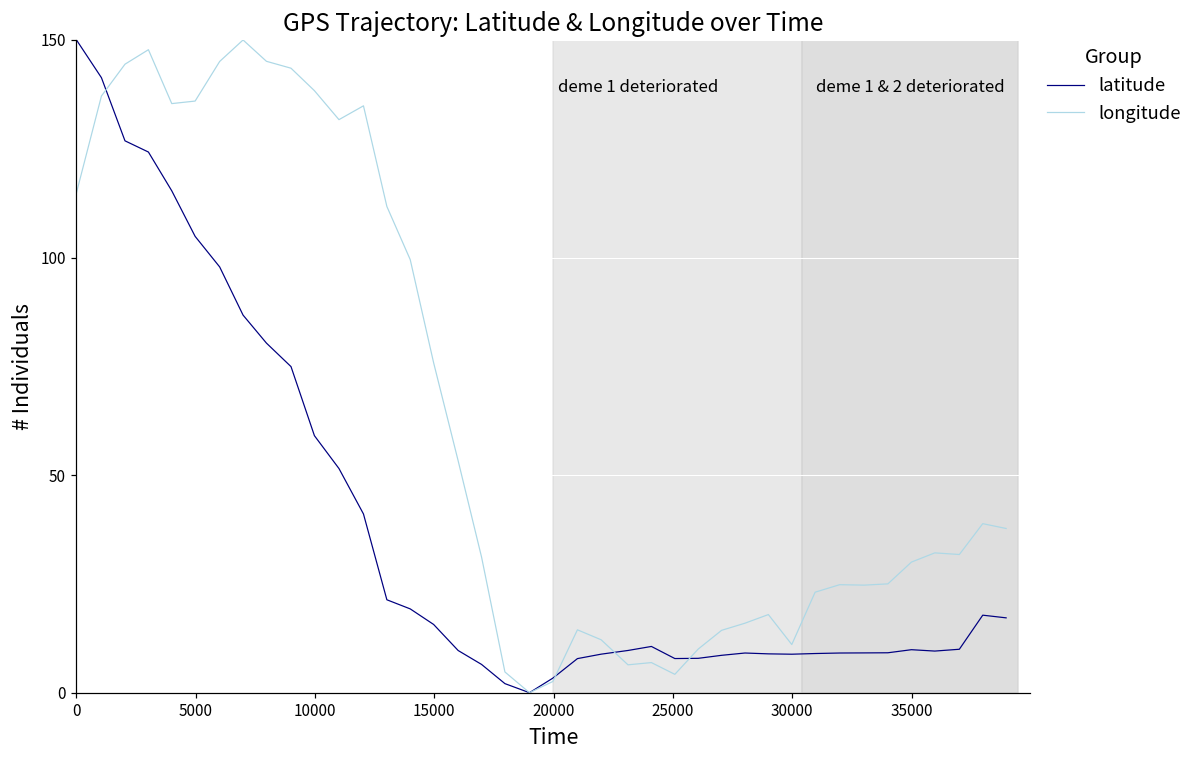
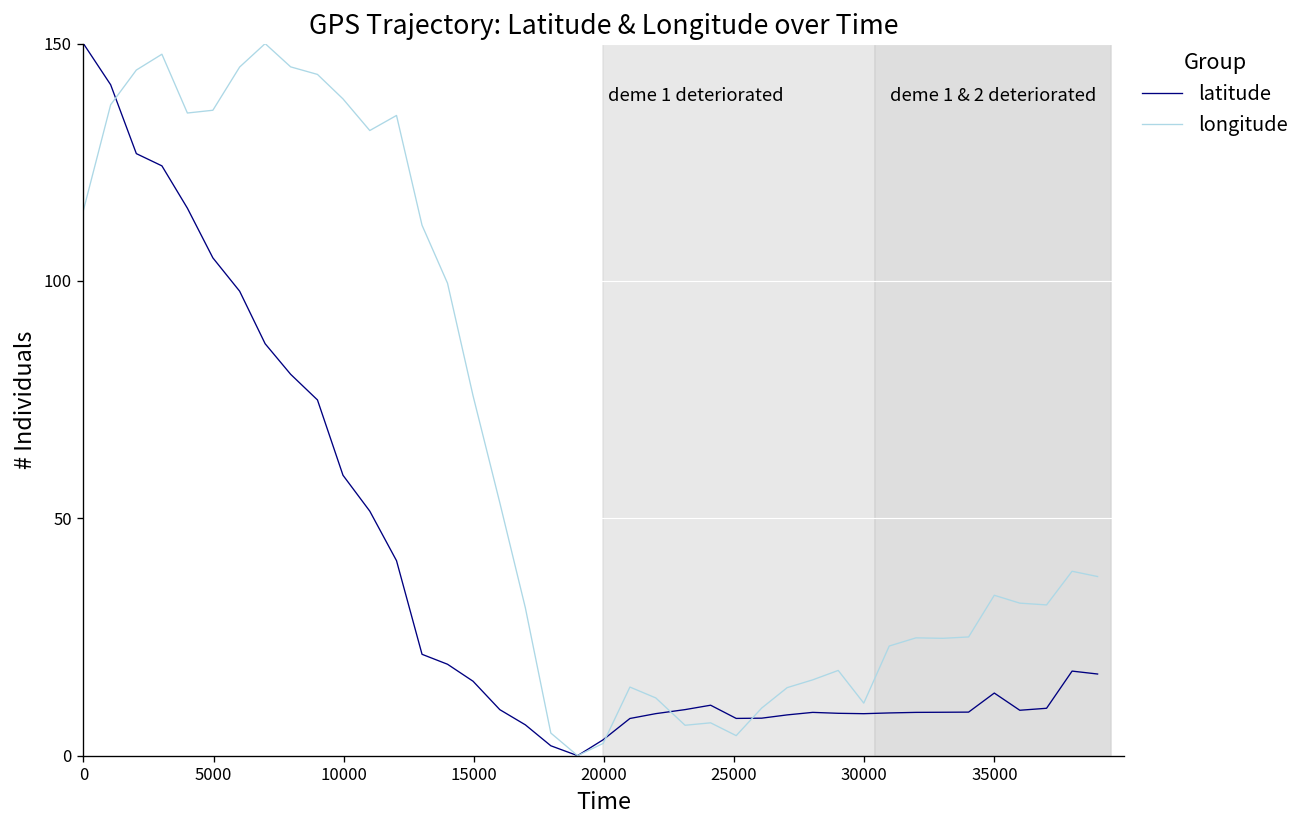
  {
    "latitude": {
      "0": 150,
      "30000": 9,
-     "35000": 10
+     "35000": 13
    },
    "longitude": {
      "0": 115,
      "30000": 11,
-     "35000": 30
+     "35000": 34
    }
  }
